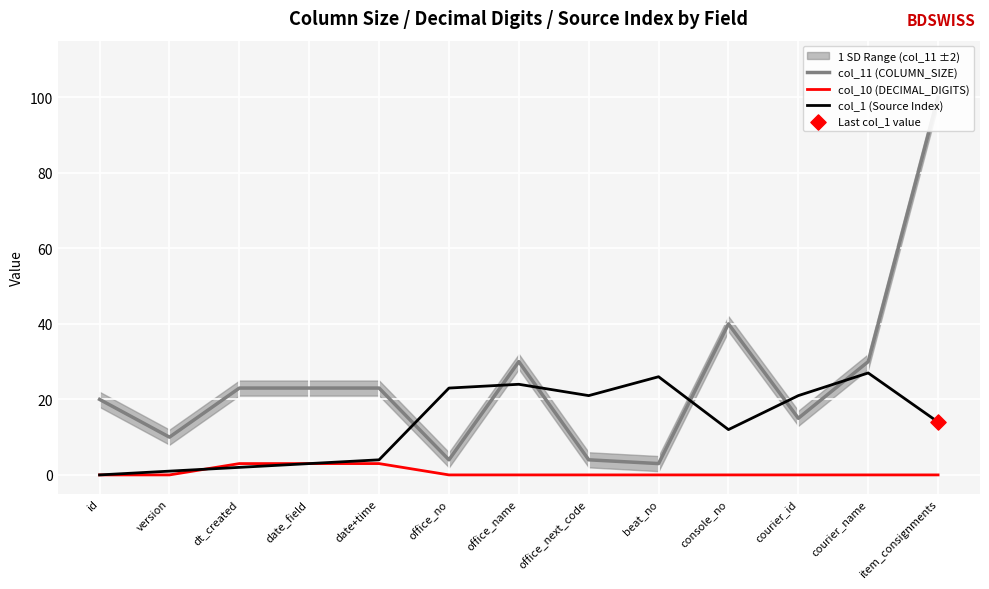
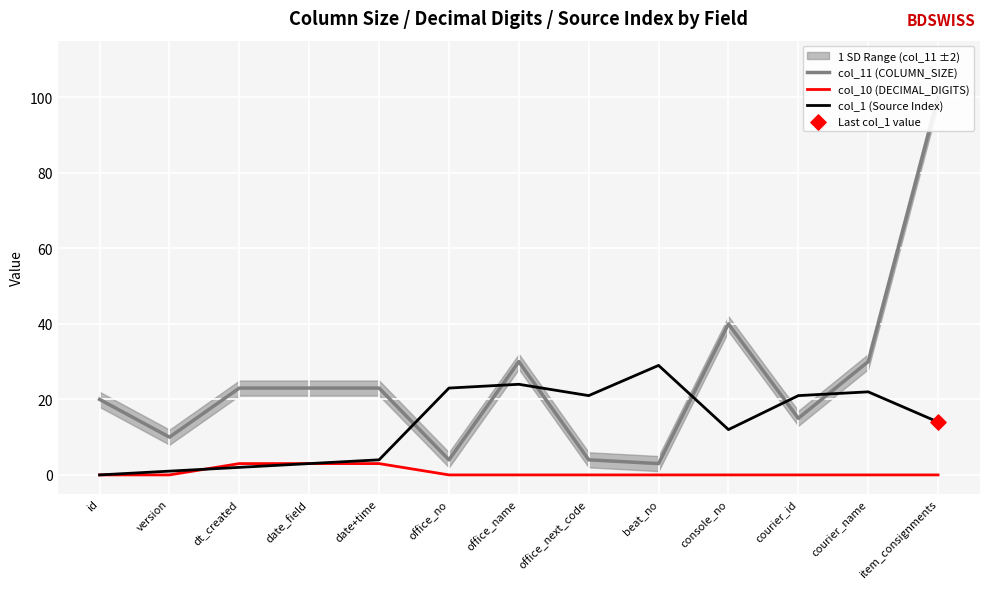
  {
    "col_1 (Source Index)": {
      "version": 1,
      "dt_created": 2,
      "date+time": 4,
      "office_no": 23,
      "office_name": 24,
      "office_next_code": 21,
-     "beat_no": 26,
+     "beat_no": 29,
      "console_no": 12,
      "courier_id": 21,
-     "courier_name": 27
+     "courier_name": 22
    }
  }
